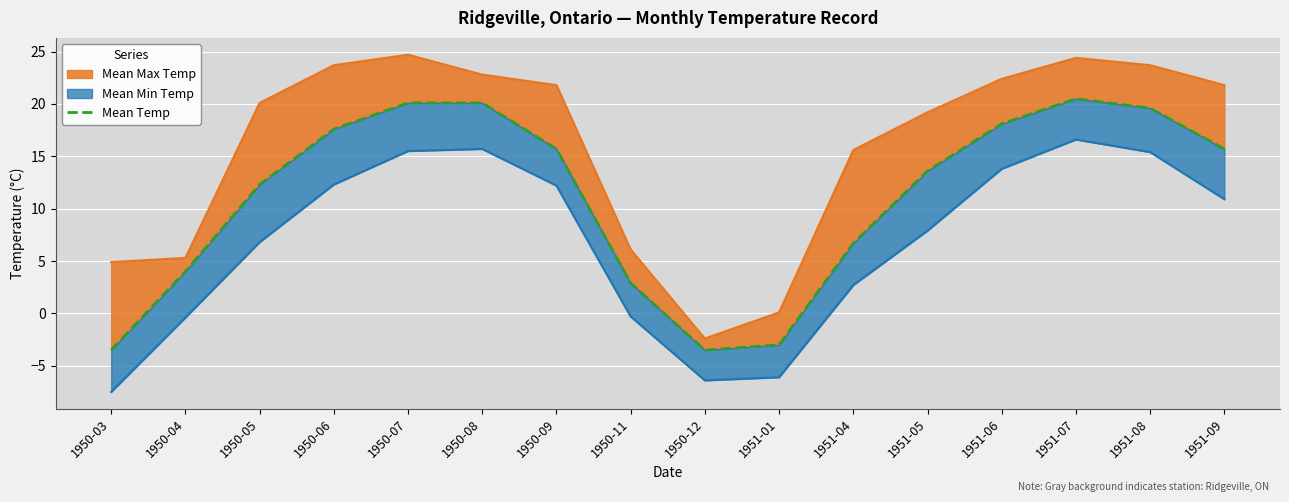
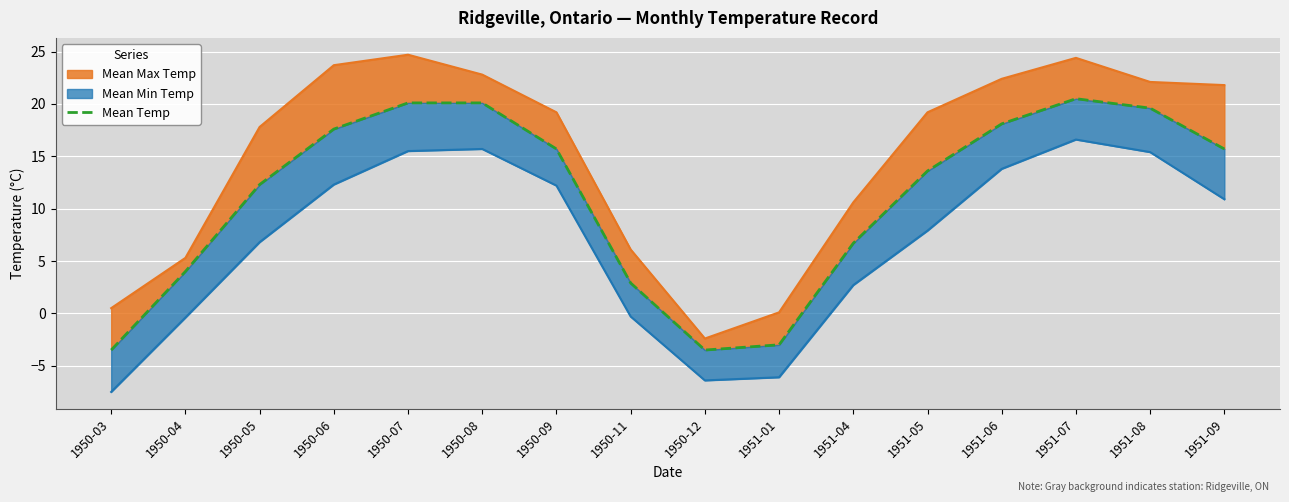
  {
    "Mean Max Temp": {
-     "1950-03": 4.9,
+     "1950-03": 0.5,
      "1950-04": 5.3,
-     "1950-05": 20.1,
+     "1950-05": 17.8,
      "1950-06": 23.7,
      "1950-07": 24.7,
      "1950-08": 22.8,
-     "1950-09": 21.8,
+     "1950-09": 19.2,
      "1950-11": 6.1,
      "1950-12": -2.4,
      "1951-01": 0.1,
-     "1951-04": 15.6,
+     "1951-04": 10.6,
      "1951-05": 19.2,
      "1951-06": 22.4,
      "1951-07": 24.4,
-     "1951-08": 23.7,
+     "1951-08": 22.1,
      "1951-09": 21.8
    }
  }
